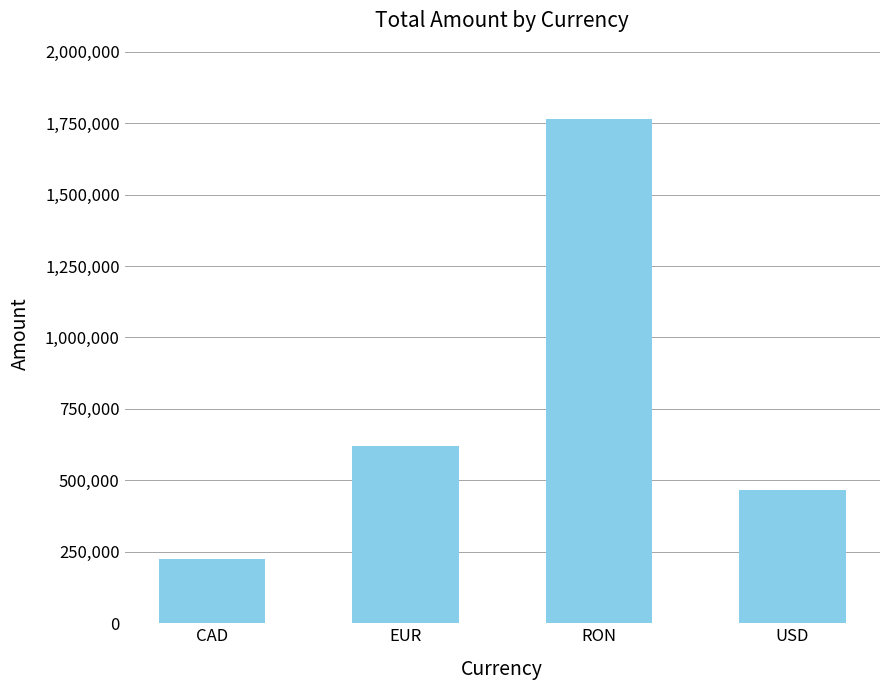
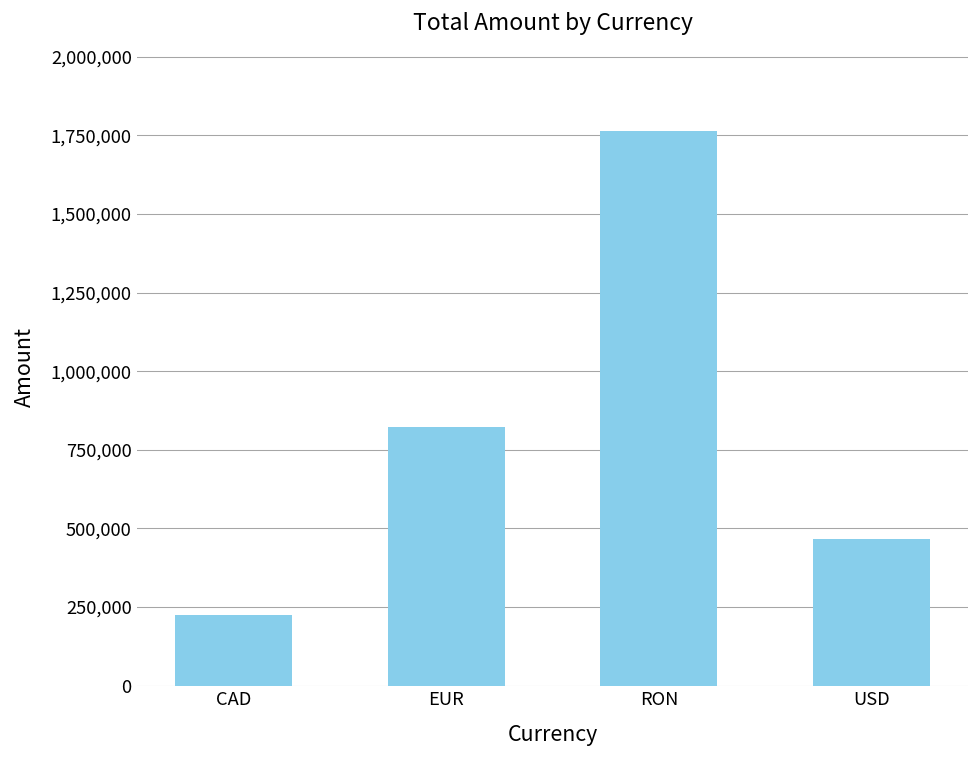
  {
    "CAD": "220,000",
-   "EUR": "620,000",
+   "EUR": "820,000",
    "RON": "1,760,000",
    "USD": "460,000"
  }
